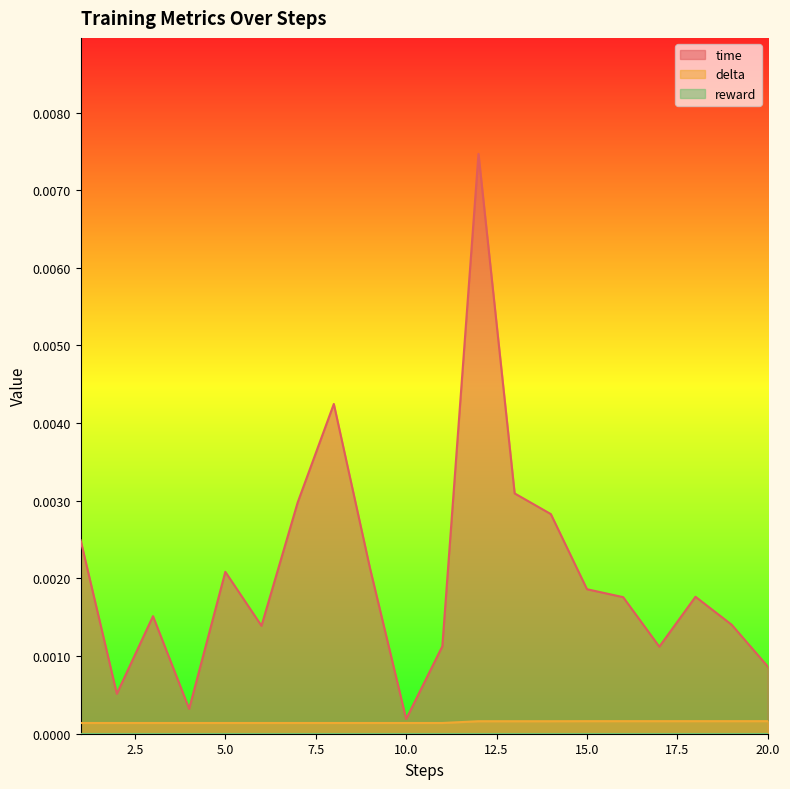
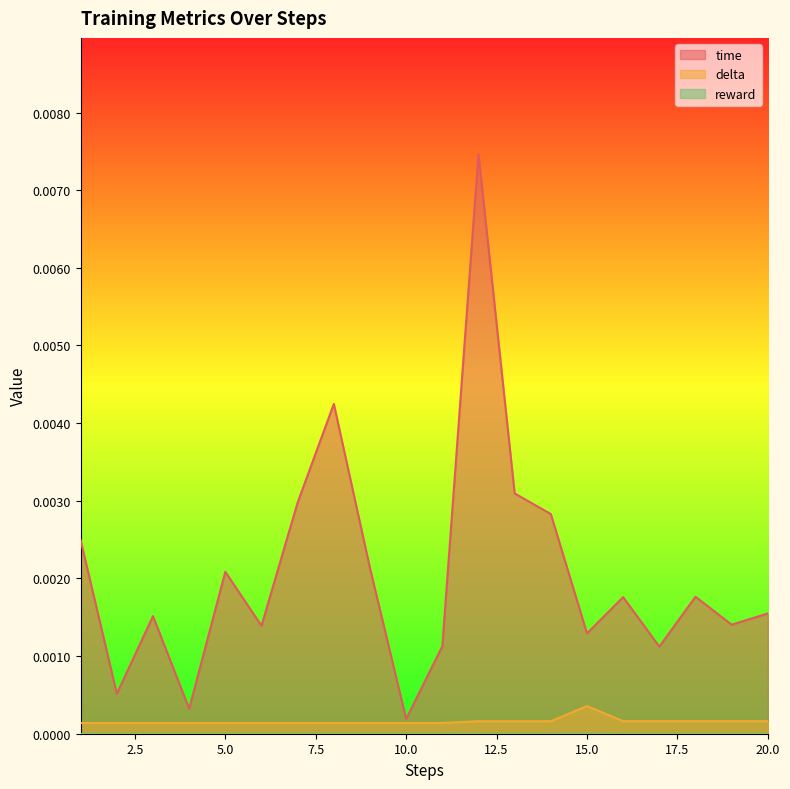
  {
    "time": {
      "5.0": 0.0021,
      "10.0": 0.0002,
-     "15.0": 0.0019,
-     "20.0": 0.0009
+     "15.0": 0.0013,
+     "20.0": 0.0015
    },
    "delta": {
      "5.0": 0.0001,
      "10.0": 0.0001,
-     "15.0": 0.0002,
+     "15.0": 0.0004,
      "20.0": 0.0002
    },
    "reward": {
      "5.0": 0.0000,
      "10.0": 0.0000,
      "15.0": 0.0000,
      "20.0": 0.0000
    }
  }
